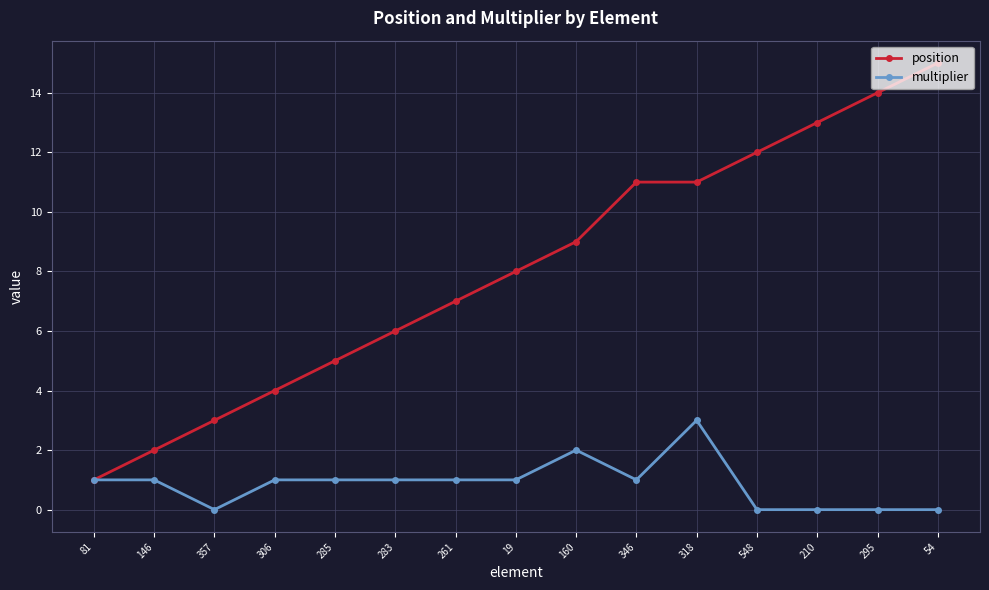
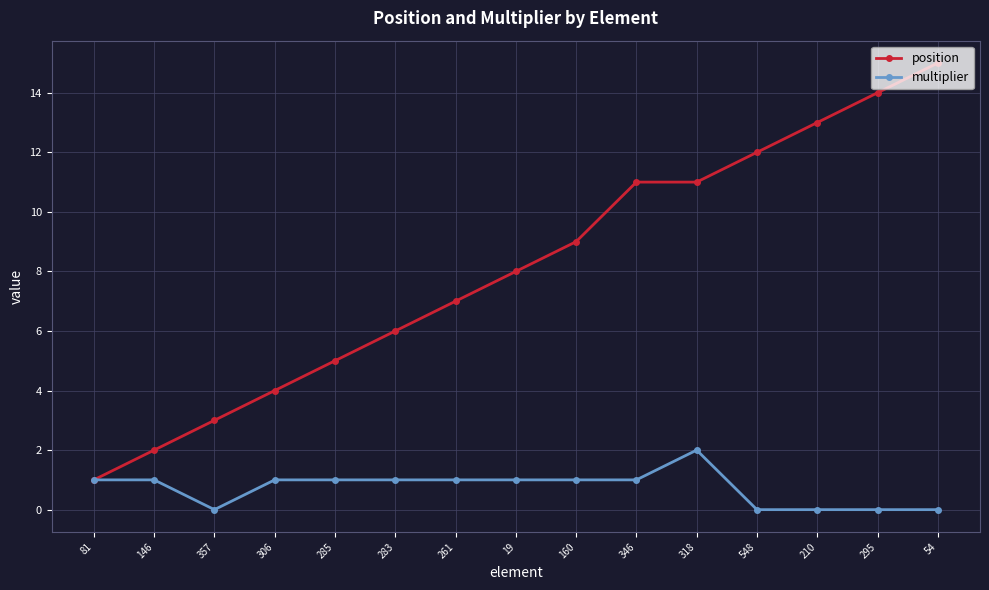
  {
    "position": {
      "146": 2,
      "357": 3,
      "306": 4,
      "285": 5,
      "283": 6,
      "261": 7,
      "19": 8,
      "160": 9,
      "346": 11,
      "318": 11,
      "548": 12,
      "210": 13,
      "295": 14
    },
    "multiplier": {
      "146": 1,
      "357": 0,
      "306": 1,
      "285": 1,
      "283": 1,
      "261": 1,
      "19": 1,
-     "160": 2,
+     "160": 1,
      "346": 1,
-     "318": 3,
+     "318": 2,
      "548": 0,
      "210": 0,
      "295": 0,
      "54": 0
    }
  }
